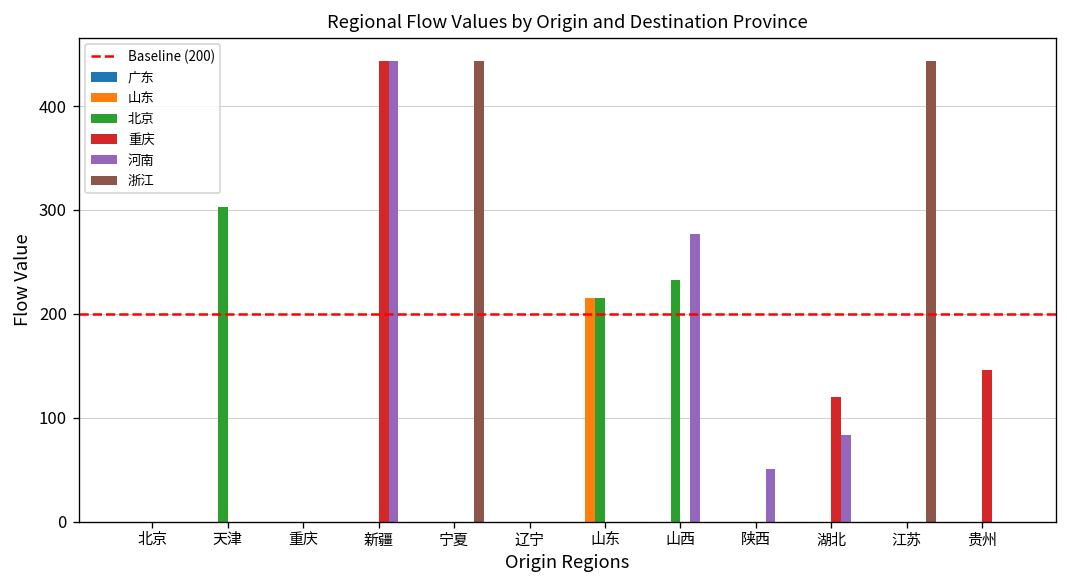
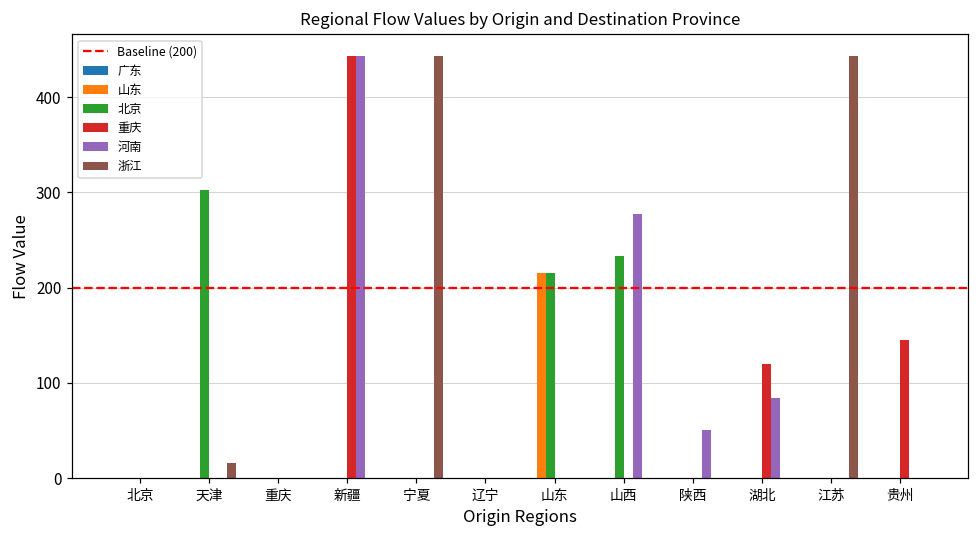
  {
    "广东": {
      "北京": 0,
      "天津": 0,
      "重庆": 0,
      "新疆": 0,
      "宁夏": 0,
      "辽宁": 0,
      "山东": 0,
      "山西": 0,
      "陕西": 0,
      "湖北": 0,
      "江苏": 0,
      "贵州": 0
    },
    "山东": {
      "北京": 0,
      "天津": 0,
      "重庆": 0,
      "新疆": 0,
      "宁夏": 0,
      "辽宁": 0,
      "山东": 210,
      "山西": 0,
      "陕西": 0,
      "湖北": 0,
      "江苏": 0,
      "贵州": 0
    },
    "北京": {
      "北京": 0,
      "天津": 300,
      "重庆": 0,
      "新疆": 0,
      "宁夏": 0,
      "辽宁": 0,
      "山东": 210,
      "山西": 230,
      "陕西": 0,
      "湖北": 0,
      "江苏": 0,
      "贵州": 0
    },
    "重庆": {
      "北京": 0,
      "天津": 0,
      "重庆": 0,
      "新疆": 440,
      "宁夏": 0,
      "辽宁": 0,
      "山东": 0,
      "山西": 0,
      "陕西": 0,
      "湖北": 120,
      "江苏": 0,
      "贵州": 150
    },
    "河南": {
      "北京": 0,
      "天津": 0,
      "重庆": 0,
      "新疆": 440,
      "宁夏": 0,
      "辽宁": 0,
      "山东": 0,
      "山西": 280,
      "陕西": 50,
      "湖北": 80,
      "江苏": 0,
      "贵州": 0
    },
    "浙江": {
      "北京": 0,
-     "天津": 0,
+     "天津": 20,
      "重庆": 0,
      "新疆": 0,
      "宁夏": 440,
      "辽宁": 0,
      "山东": 0,
      "山西": 0,
      "陕西": 0,
      "湖北": 0,
      "江苏": 440,
      "贵州": 0
    }
  }
